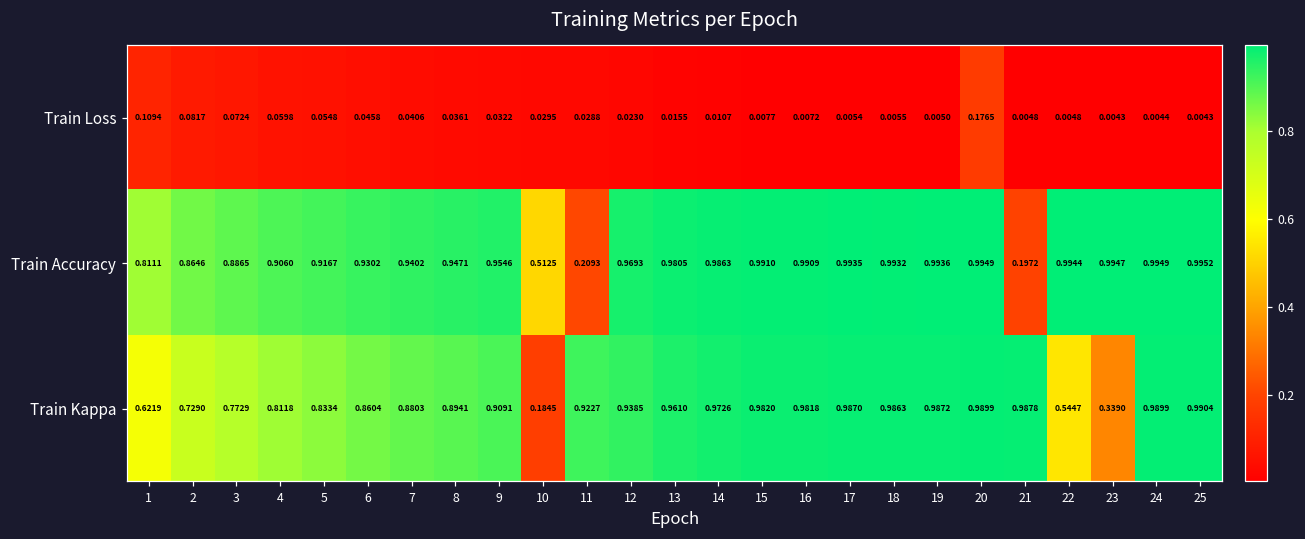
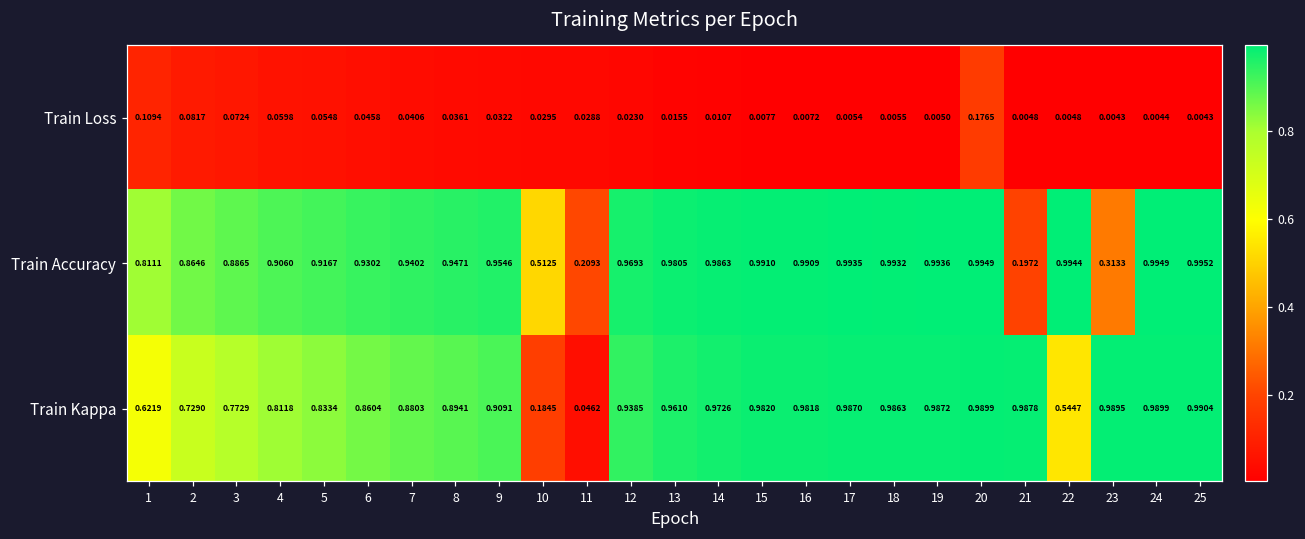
  {
    "Train Loss": {
      "1": 0.1094,
      "2": 0.0817,
      "3": 0.0724,
      "4": 0.0598,
      "5": 0.0548,
      "6": 0.0458,
      "7": 0.0406,
      "8": 0.0361,
      "9": 0.0322,
      "10": 0.0295,
      "11": 0.0288,
      "12": 0.0230,
      "13": 0.0155,
      "14": 0.0107,
      "15": 0.0077,
      "16": 0.0072,
      "17": 0.0054,
      "18": 0.0055,
      "19": 0.0050,
      "20": 0.1765,
      "21": 0.0048,
      "22": 0.0048,
      "23": 0.0043,
      "24": 0.0044,
      "25": 0.0043
    },
    "Train Accuracy": {
      "1": 0.8111,
      "2": 0.8646,
      "3": 0.8865,
      "4": 0.9060,
      "5": 0.9167,
      "6": 0.9302,
      "7": 0.9402,
      "8": 0.9471,
      "9": 0.9546,
      "10": 0.5125,
      "11": 0.2093,
      "12": 0.9693,
      "13": 0.9805,
      "14": 0.9863,
      "15": 0.9910,
      "16": 0.9909,
      "17": 0.9935,
      "18": 0.9932,
      "19": 0.9936,
      "20": 0.9949,
      "21": 0.1972,
      "22": 0.9944,
-     "23": 0.9947,
+     "23": 0.3133,
      "24": 0.9949,
      "25": 0.9952
    },
    "Train Kappa": {
      "1": 0.6219,
      "2": 0.7290,
      "3": 0.7729,
      "4": 0.8118,
      "5": 0.8334,
      "6": 0.8604,
      "7": 0.8803,
      "8": 0.8941,
      "9": 0.9091,
      "10": 0.1845,
-     "11": 0.9227,
+     "11": 0.0462,
      "12": 0.9385,
      "13": 0.9610,
      "14": 0.9726,
      "15": 0.9820,
      "16": 0.9818,
      "17": 0.9870,
      "18": 0.9863,
      "19": 0.9872,
      "20": 0.9899,
      "21": 0.9878,
      "22": 0.5447,
-     "23": 0.3390,
+     "23": 0.9895,
      "24": 0.9899,
      "25": 0.9904
    }
  }
